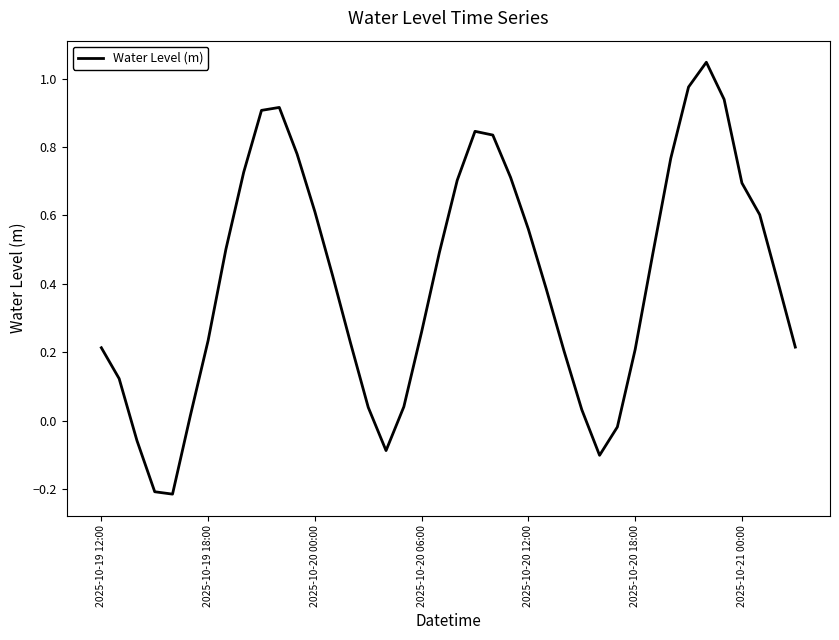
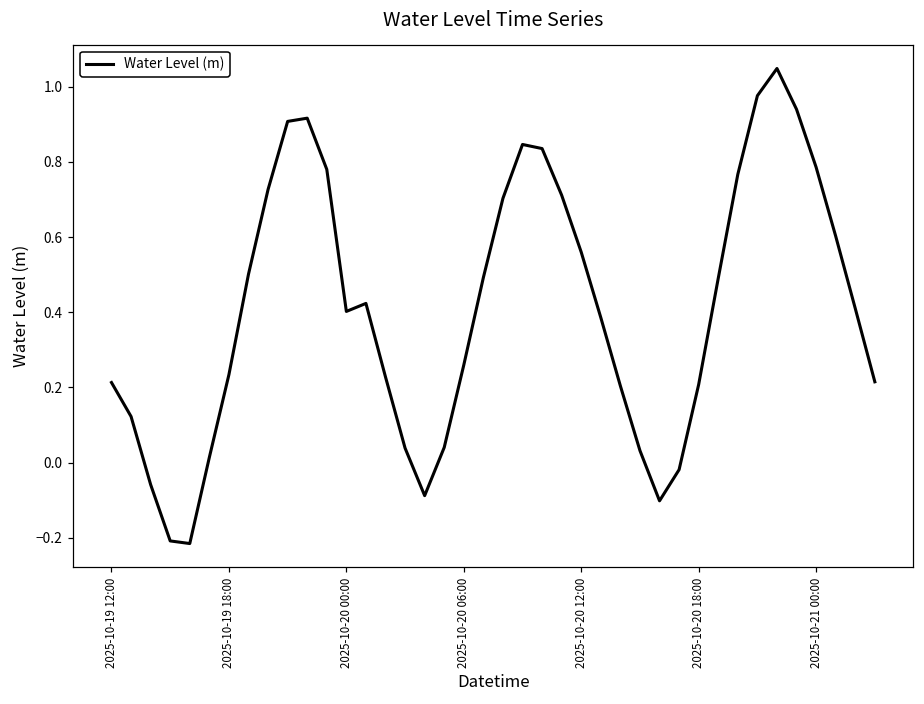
  {
    "2025-10-19 12:00": 0.21,
    "2025-10-19 18:00": 0.23,
-   "2025-10-20 00:00": 0.61,
+   "2025-10-20 00:00": 0.40,
    "2025-10-20 06:00": 0.26,
    "2025-10-20 12:00": 0.56,
    "2025-10-20 18:00": 0.21,
-   "2025-10-21 00:00": 0.69
+   "2025-10-21 00:00": 0.79
  }
